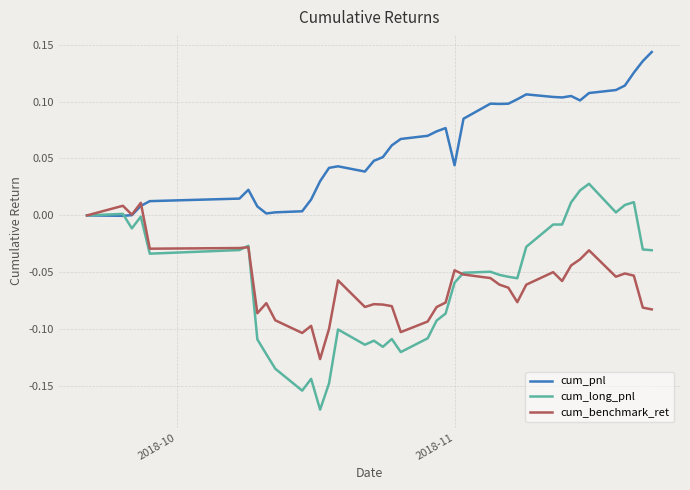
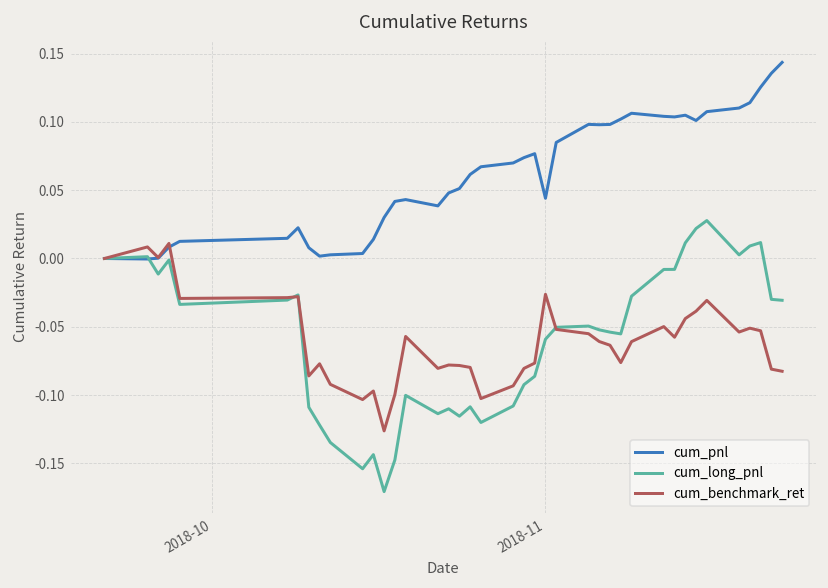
  {
    "cum_pnl": {
      "2018-11": 0.044
    },
    "cum_long_pnl": {
      "2018-11": -0.059
    },
    "cum_benchmark_ret": {
-     "2018-11": -0.048
+     "2018-11": -0.026
    }
  }
